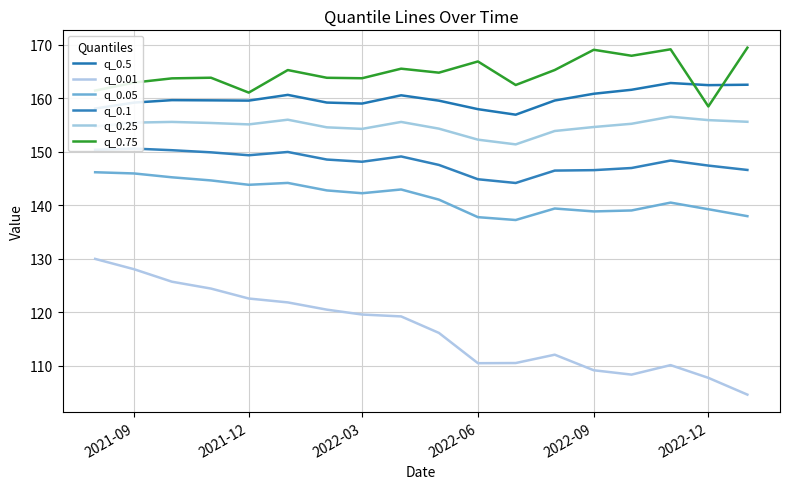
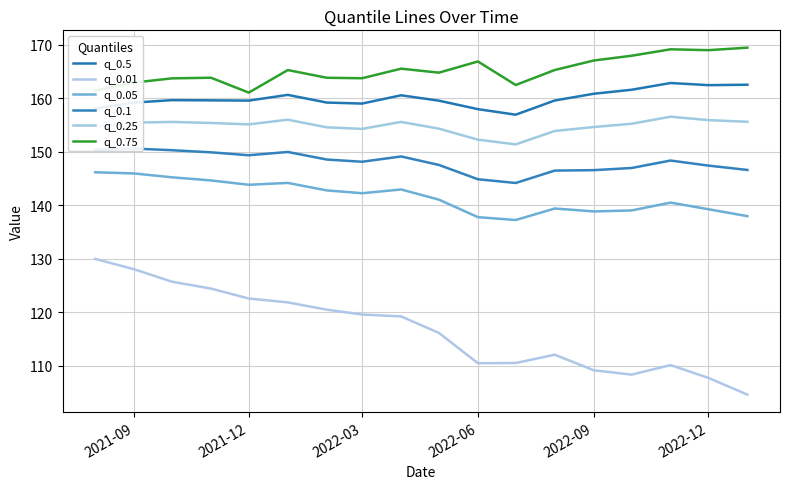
  {
    "q_0.75": {
      "2021-12": 161,
      "2022-03": 164,
      "2022-06": 167,
-     "2022-09": 169,
-     "2022-12": 158
+     "2022-09": 167,
+     "2022-12": 169
    }
  }
